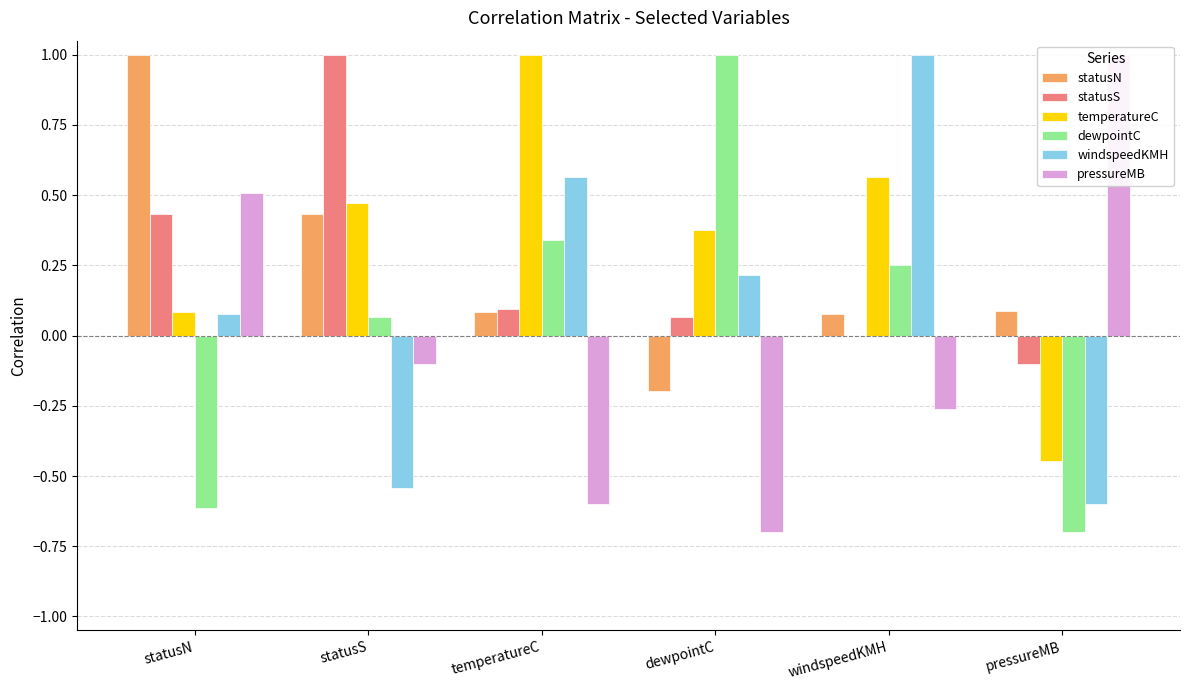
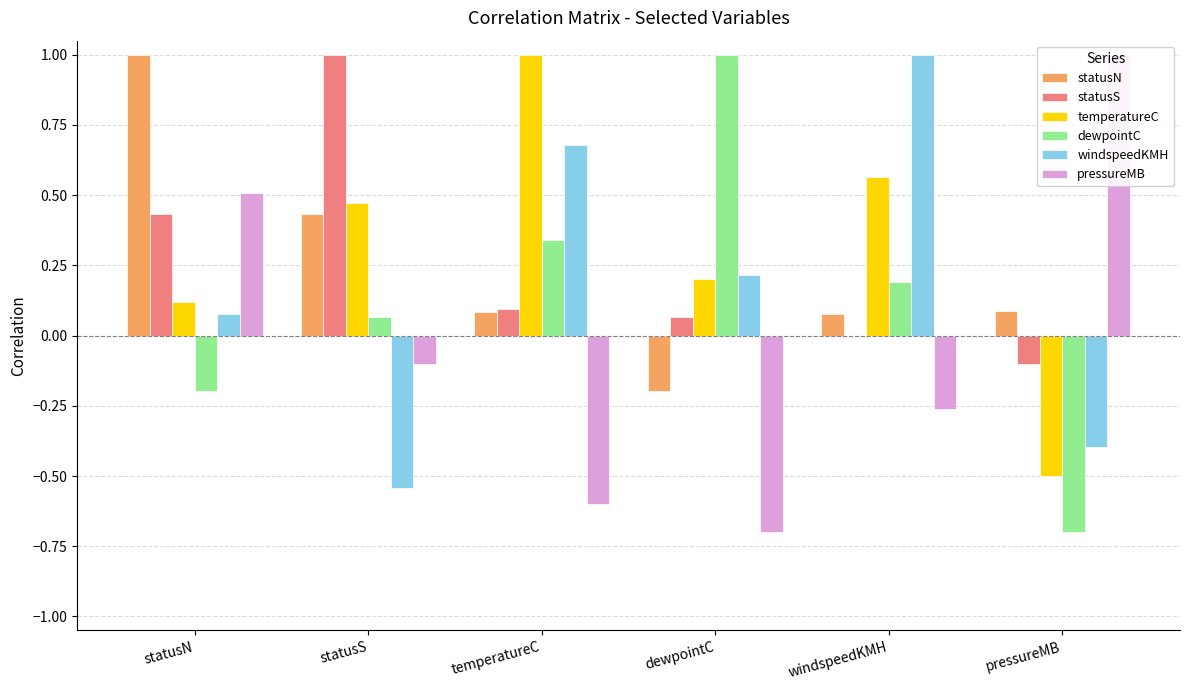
  {
    "temperatureC": {
-     "statusN": 0.08,
+     "statusN": 0.12,
      "statusS": 0.47,
      "temperatureC": 1.00,
-     "dewpointC": 0.37,
+     "dewpointC": 0.20,
      "windspeedKMH": 0.56,
-     "pressureMB": -0.45
+     "pressureMB": -0.50
    },
    "dewpointC": {
-     "statusN": -0.61,
+     "statusN": -0.20,
      "statusS": 0.07,
      "temperatureC": 0.34,
      "dewpointC": 1.00,
-     "windspeedKMH": 0.25,
+     "windspeedKMH": 0.19,
      "pressureMB": -0.70
    },
    "windspeedKMH": {
      "statusN": 0.08,
      "statusS": -0.54,
-     "temperatureC": 0.56,
+     "temperatureC": 0.68,
      "dewpointC": 0.22,
      "windspeedKMH": 1.00,
-     "pressureMB": -0.60
+     "pressureMB": -0.40
    },
    "pressureMB": {
      "statusN": 0.51,
      "statusS": -0.10,
      "temperatureC": -0.60,
      "dewpointC": -0.70,
      "windspeedKMH": -0.26
    }
  }
